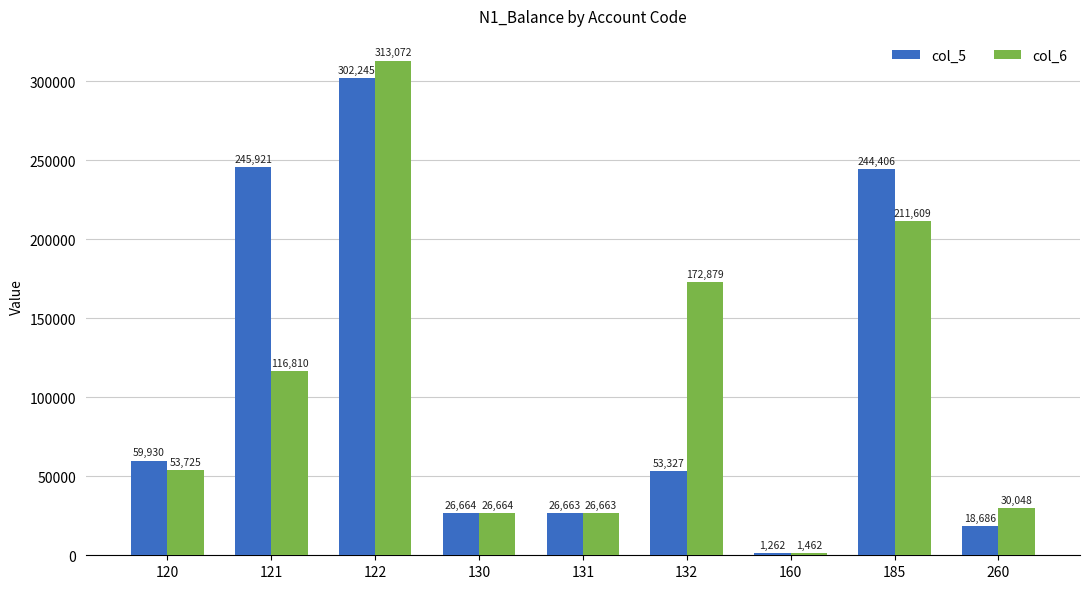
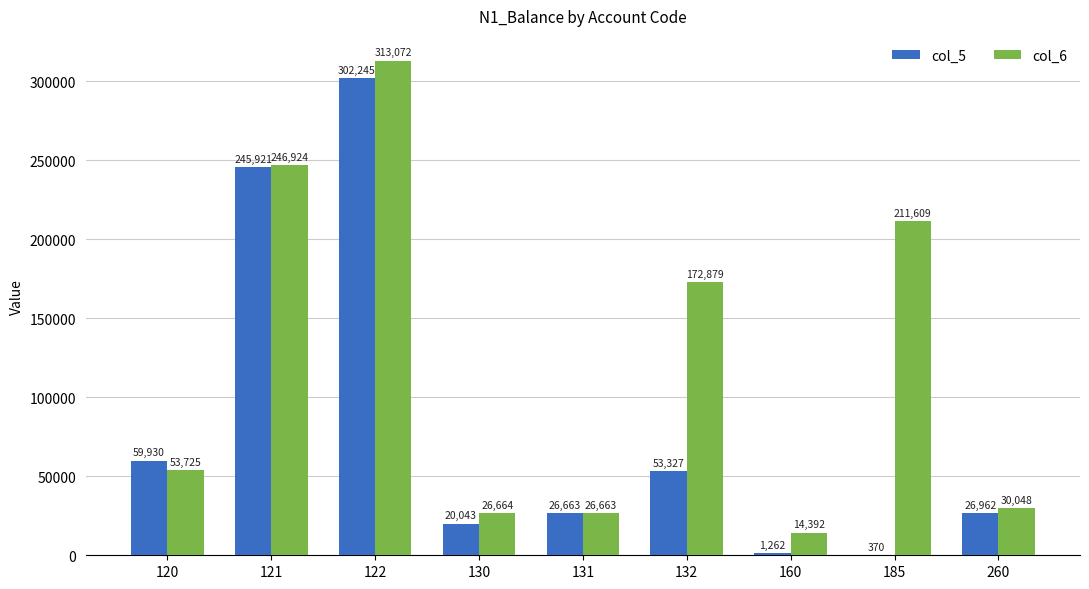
  {
    "col_5": {
      "120": "59,930",
      "121": "245,921",
      "122": "302,245",
-     "130": "26,664",
+     "130": "20,043",
      "131": "26,663",
      "132": "53,327",
      "160": "1,262",
-     "185": "244,406",
-     "260": "18,686"
+     "185": "370",
+     "260": "26,962"
    },
    "col_6": {
      "120": "53,725",
-     "121": "116,810",
+     "121": "246,924",
      "122": "313,072",
      "130": "26,664",
      "131": "26,663",
      "132": "172,879",
-     "160": "1,462",
+     "160": "14,392",
      "185": "211,609",
      "260": "30,048"
    }
  }
